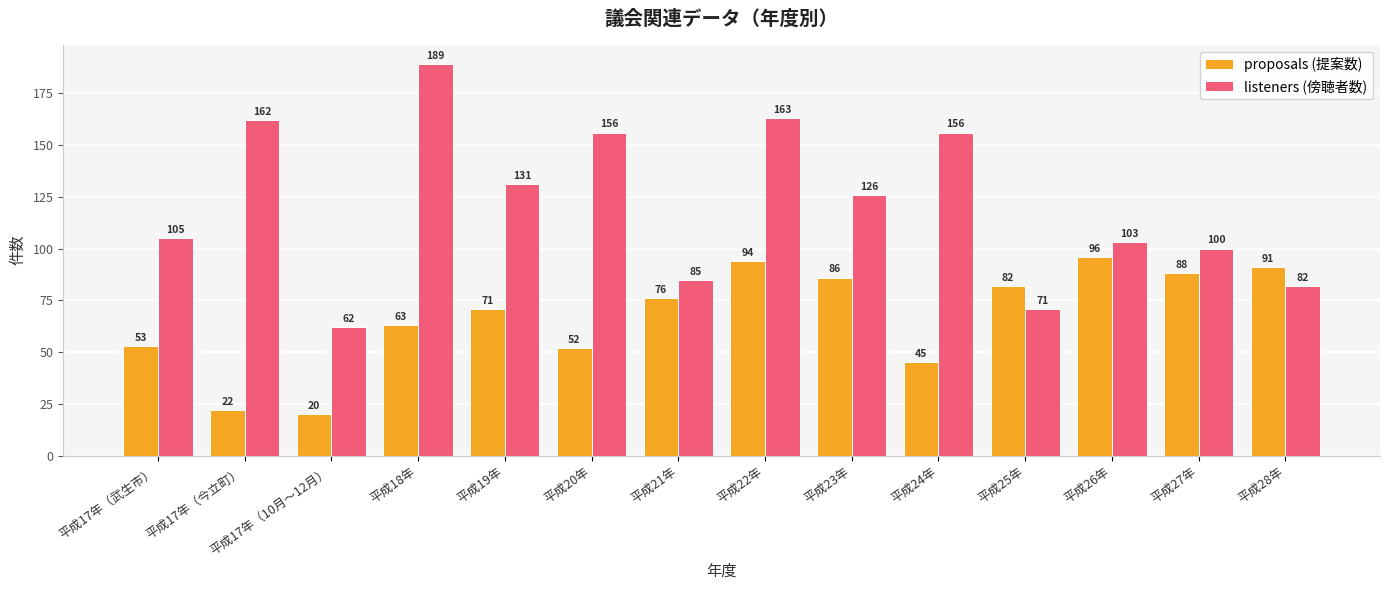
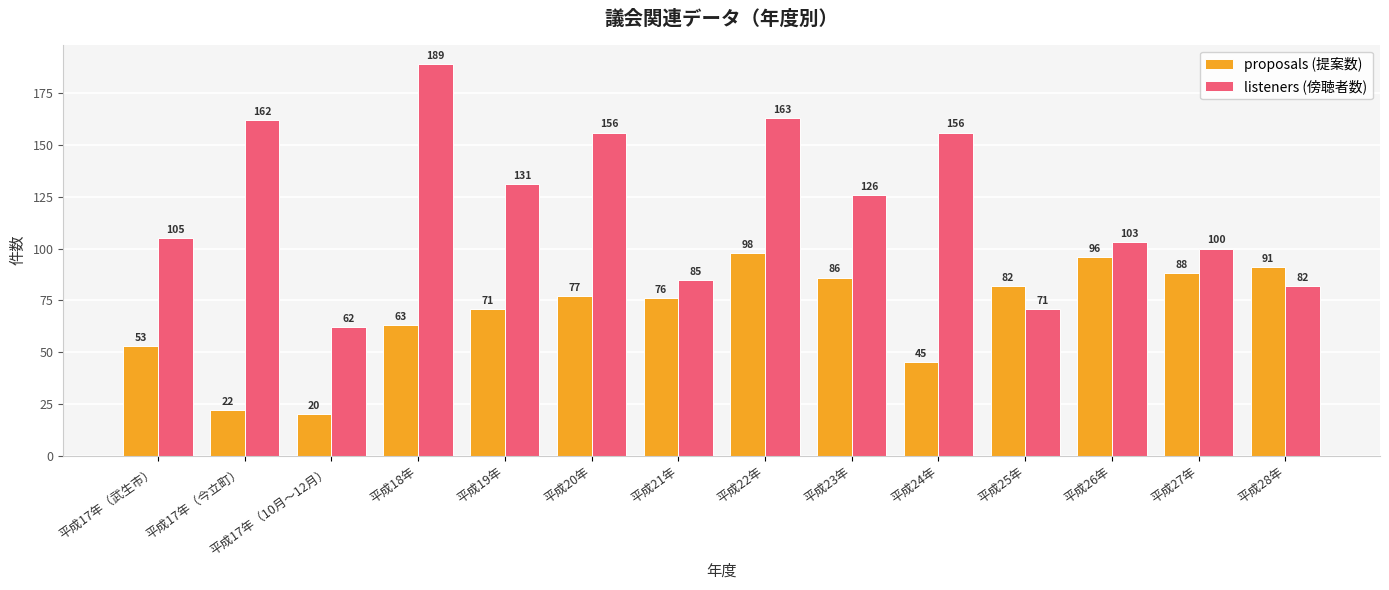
  {
    "proposals (提案数)": {
      "平成17年（武生市）": 53,
      "平成17年（今立町）": 22,
      "平成17年（10月～12月）": 20,
      "平成18年": 63,
      "平成19年": 71,
-     "平成20年": 52,
+     "平成20年": 77,
      "平成21年": 76,
-     "平成22年": 94,
+     "平成22年": 98,
      "平成23年": 86,
      "平成24年": 45,
      "平成25年": 82,
      "平成26年": 96,
      "平成27年": 88,
      "平成28年": 91
    },
    "listeners (傍聴者数)": {
      "平成17年（武生市）": 105,
      "平成17年（今立町）": 162,
      "平成17年（10月～12月）": 62,
      "平成18年": 189,
      "平成19年": 131,
      "平成20年": 156,
      "平成21年": 85,
      "平成22年": 163,
      "平成23年": 126,
      "平成24年": 156,
      "平成25年": 71,
      "平成26年": 103,
      "平成27年": 100,
      "平成28年": 82
    }
  }
